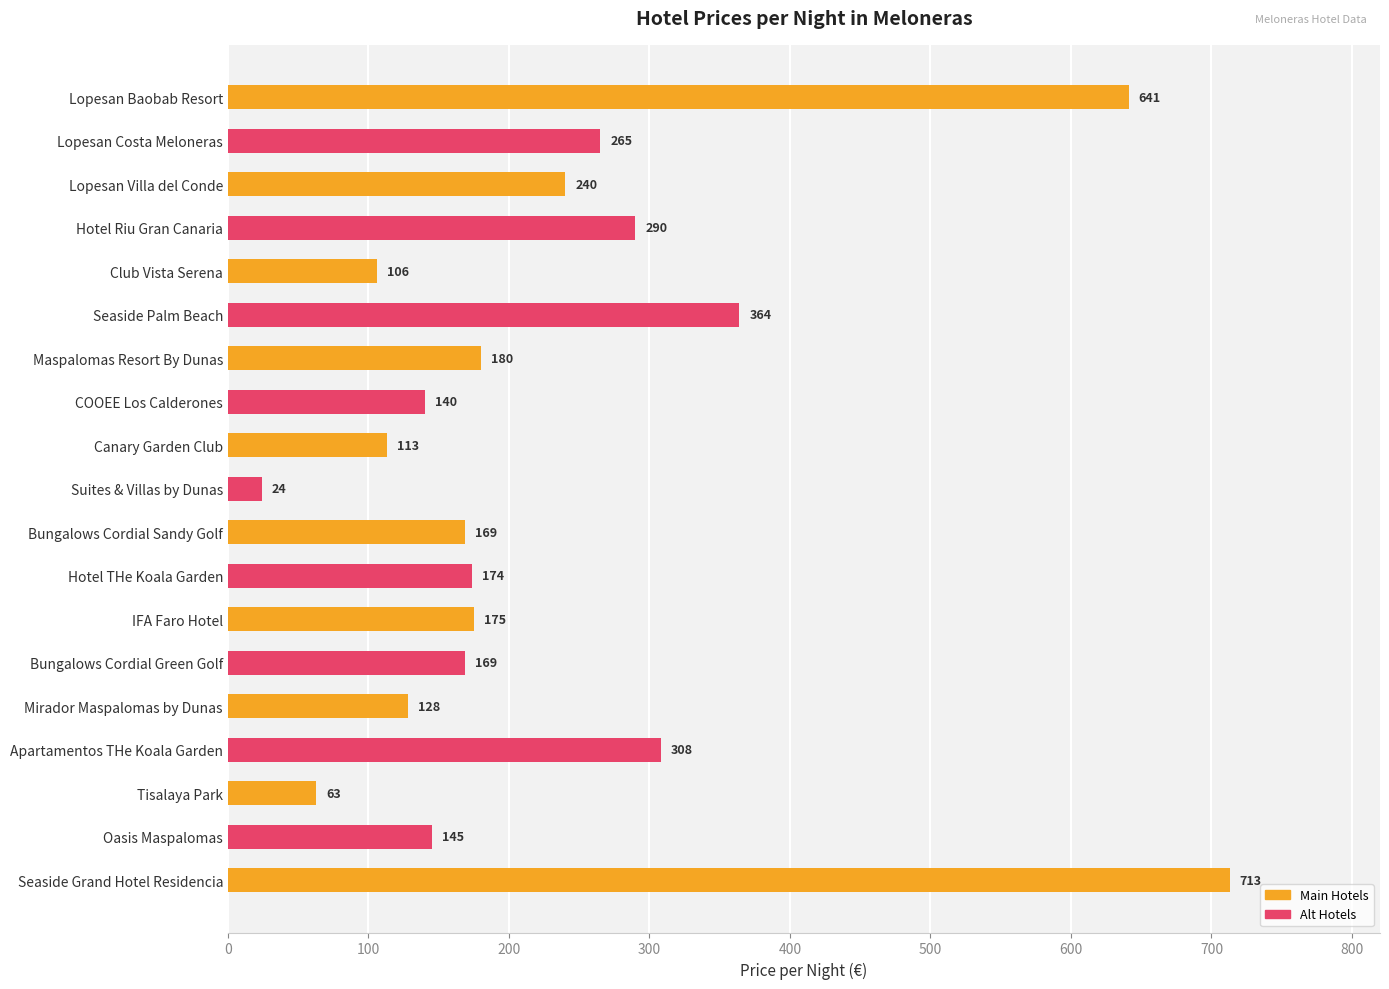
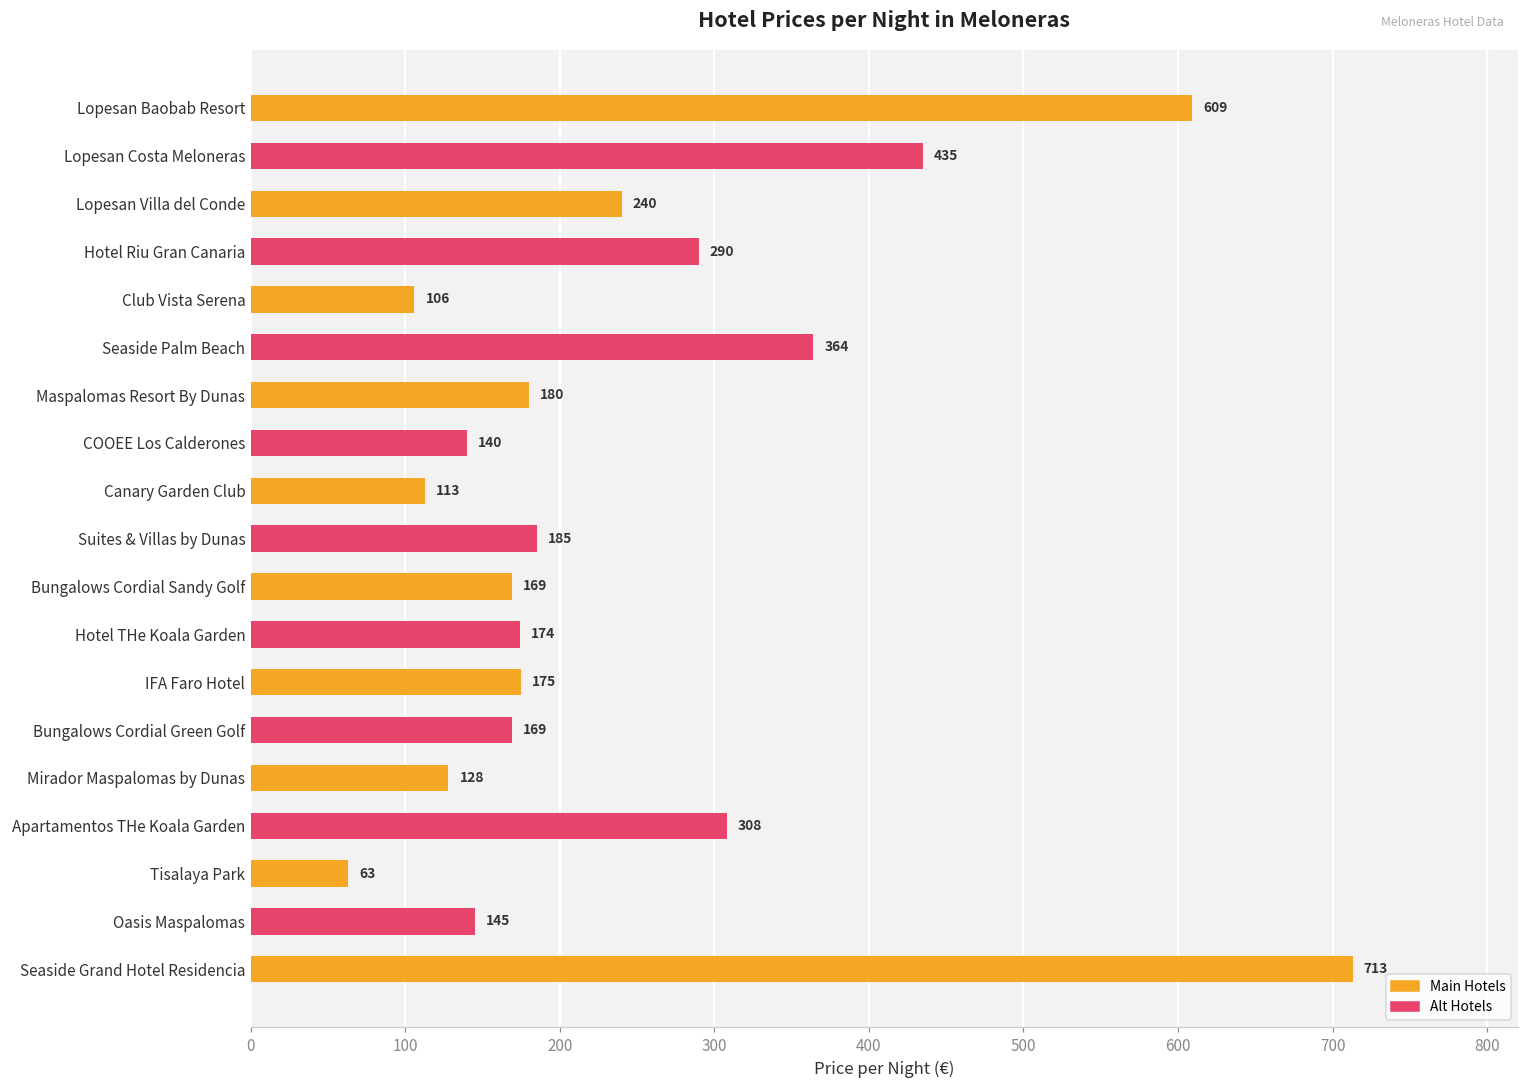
  {
-   "Lopesan Baobab Resort": 641,
-   "Lopesan Costa Meloneras": 265,
+   "Lopesan Baobab Resort": 609,
+   "Lopesan Costa Meloneras": 435,
    "Lopesan Villa del Conde": 240,
    "Hotel Riu Gran Canaria": 290,
    "Club Vista Serena": 106,
    "Seaside Palm Beach": 364,
    "Maspalomas Resort By Dunas": 180,
    "COOEE Los Calderones": 140,
    "Canary Garden Club": 113,
-   "Suites & Villas by Dunas": 24,
+   "Suites & Villas by Dunas": 185,
    "Bungalows Cordial Sandy Golf": 169,
    "Hotel THe Koala Garden": 174,
    "IFA Faro Hotel": 175,
    "Bungalows Cordial Green Golf": 169,
    "Mirador Maspalomas by Dunas": 128,
    "Apartamentos THe Koala Garden": 308,
    "Tisalaya Park": 63,
    "Oasis Maspalomas": 145
  }
